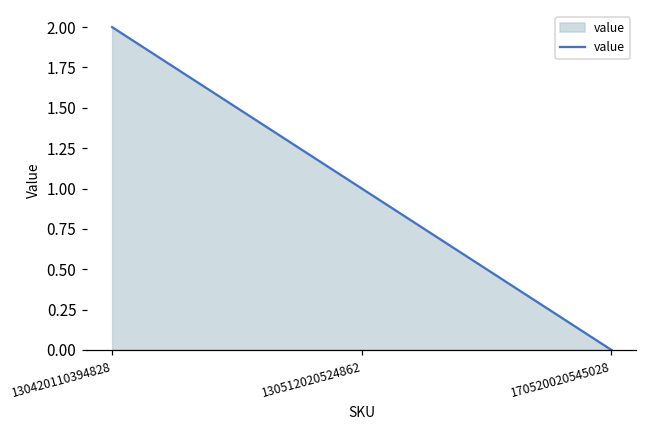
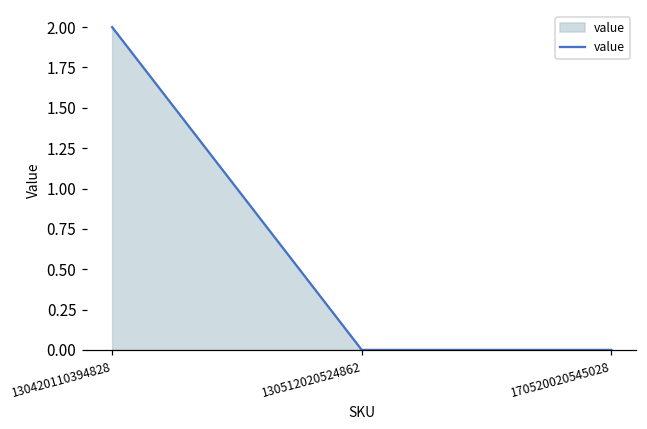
  {
    "130420110394828": 2,
-   "130512020524862": 1,
+   "130512020524862": 0,
    "170520020545028": 0
  }
